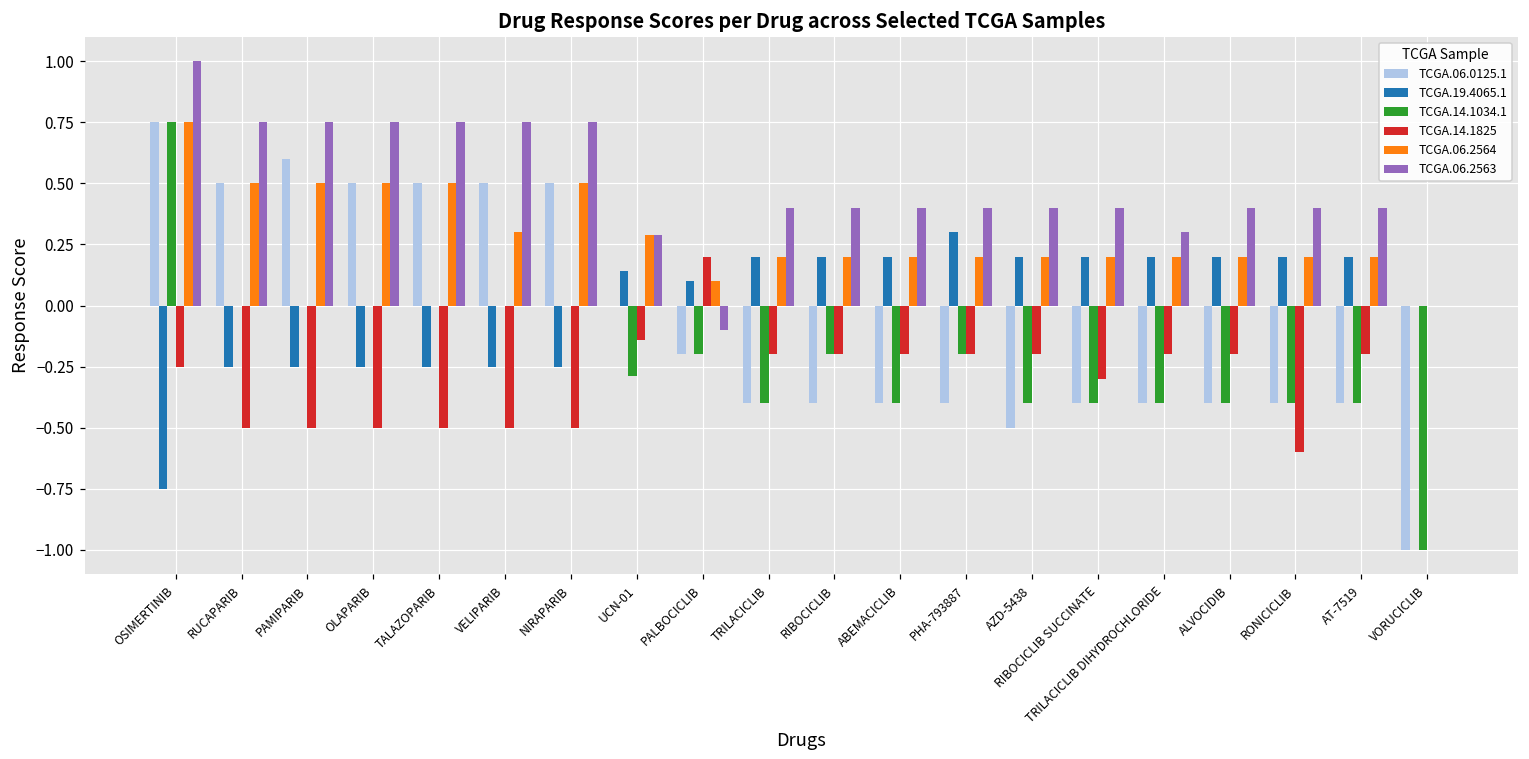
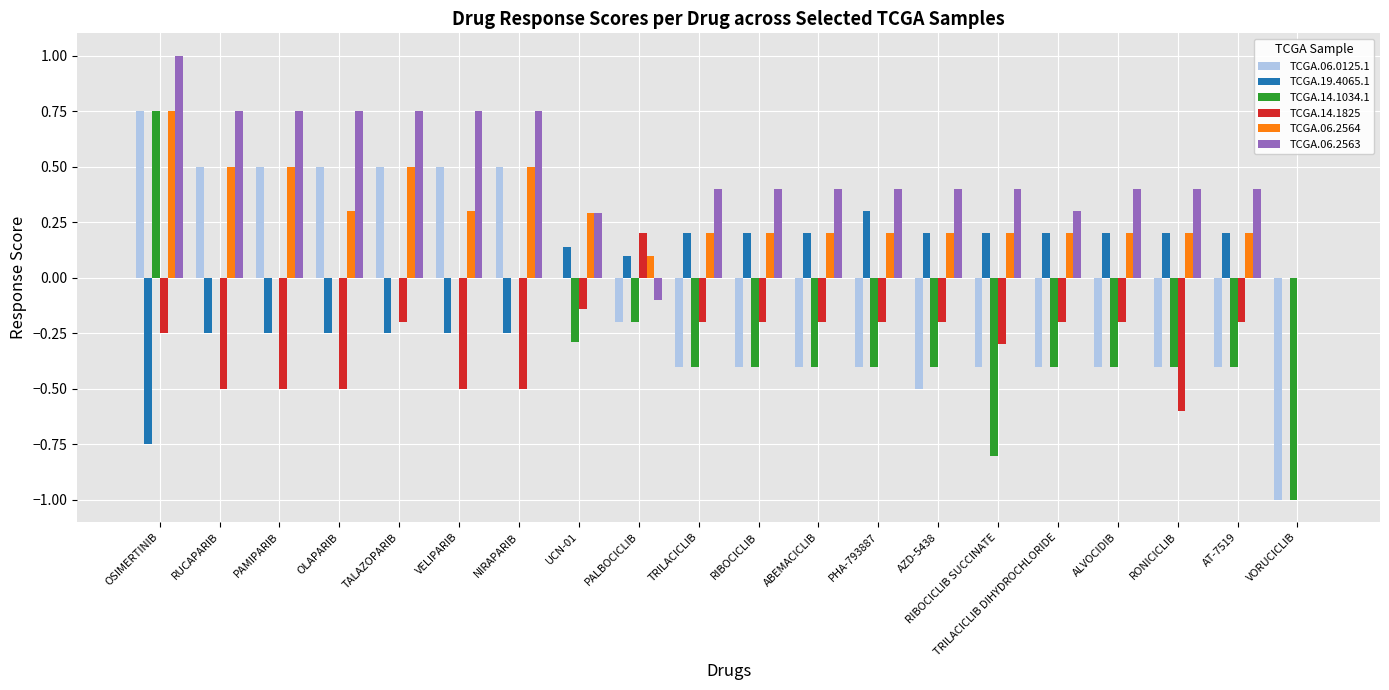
  {
    "TCGA.06.0125.1": {
      "OSIMERTINIB": 0.75,
      "RUCAPARIB": 0.5,
-     "PAMIPARIB": 0.6,
+     "PAMIPARIB": 0.5,
      "OLAPARIB": 0.5,
      "TALAZOPARIB": 0.5,
      "VELIPARIB": 0.5,
      "NIRAPARIB": 0.5,
      "UCN-01": 0.0,
      "PALBOCICLIB": -0.2,
      "TRILACICLIB": -0.4,
      "RIBOCICLIB": -0.4,
      "ABEMACICLIB": -0.4,
      "PHA-793887": -0.4,
      "AZD-5438": -0.5,
      "RIBOCICLIB SUCCINATE": -0.4,
      "TRILACICLIB DIHYDROCHLORIDE": -0.4,
      "ALVOCIDIB": -0.4,
      "RONICICLIB": -0.4,
      "AT-7519": -0.4,
      "VORUCICLIB": -1.0
    },
    "TCGA.19.4065.1": {
      "OSIMERTINIB": -0.75,
      "RUCAPARIB": -0.25,
      "PAMIPARIB": -0.25,
      "OLAPARIB": -0.25,
      "TALAZOPARIB": -0.25,
      "VELIPARIB": -0.25,
      "NIRAPARIB": -0.25,
      "UCN-01": 0.14,
      "PALBOCICLIB": 0.1,
      "TRILACICLIB": 0.2,
      "RIBOCICLIB": 0.2,
      "ABEMACICLIB": 0.2,
      "PHA-793887": 0.3,
      "AZD-5438": 0.2,
      "RIBOCICLIB SUCCINATE": 0.2,
      "TRILACICLIB DIHYDROCHLORIDE": 0.2,
      "ALVOCIDIB": 0.2,
      "RONICICLIB": 0.2,
      "AT-7519": 0.2,
      "VORUCICLIB": 0.0
    },
    "TCGA.14.1034.1": {
      "OSIMERTINIB": 0.75,
      "RUCAPARIB": 0.0,
      "PAMIPARIB": 0.0,
      "OLAPARIB": 0.0,
      "TALAZOPARIB": 0.0,
      "VELIPARIB": 0.0,
      "NIRAPARIB": 0.0,
      "UCN-01": -0.3,
      "PALBOCICLIB": -0.2,
      "TRILACICLIB": -0.4,
-     "RIBOCICLIB": -0.2,
+     "RIBOCICLIB": -0.4,
      "ABEMACICLIB": -0.4,
-     "PHA-793887": -0.2,
+     "PHA-793887": -0.4,
      "AZD-5438": -0.4,
-     "RIBOCICLIB SUCCINATE": -0.4,
+     "RIBOCICLIB SUCCINATE": -0.8,
      "TRILACICLIB DIHYDROCHLORIDE": -0.4,
      "ALVOCIDIB": -0.4,
      "RONICICLIB": -0.4,
      "AT-7519": -0.4,
      "VORUCICLIB": -1.0
    },
    "TCGA.14.1825": {
      "OSIMERTINIB": -0.25,
      "RUCAPARIB": -0.5,
      "PAMIPARIB": -0.5,
      "OLAPARIB": -0.5,
-     "TALAZOPARIB": -0.5,
+     "TALAZOPARIB": -0.2,
      "VELIPARIB": -0.5,
      "NIRAPARIB": -0.5,
      "UCN-01": -0.14,
      "PALBOCICLIB": 0.2,
      "TRILACICLIB": -0.2,
      "RIBOCICLIB": -0.2,
      "ABEMACICLIB": -0.2,
      "PHA-793887": -0.2,
      "AZD-5438": -0.2,
      "RIBOCICLIB SUCCINATE": -0.3,
      "TRILACICLIB DIHYDROCHLORIDE": -0.2,
      "ALVOCIDIB": -0.2,
      "RONICICLIB": -0.6,
      "AT-7519": -0.2,
      "VORUCICLIB": 0.0
    },
    "TCGA.06.2564": {
      "OSIMERTINIB": 0.75,
      "RUCAPARIB": 0.5,
      "PAMIPARIB": 0.5,
-     "OLAPARIB": 0.5,
+     "OLAPARIB": 0.3,
      "TALAZOPARIB": 0.5,
      "VELIPARIB": 0.3,
      "NIRAPARIB": 0.5,
      "UCN-01": 0.3,
      "PALBOCICLIB": 0.1,
      "TRILACICLIB": 0.2,
      "RIBOCICLIB": 0.2,
      "ABEMACICLIB": 0.2,
      "PHA-793887": 0.2,
      "AZD-5438": 0.2,
      "RIBOCICLIB SUCCINATE": 0.2,
      "TRILACICLIB DIHYDROCHLORIDE": 0.2,
      "ALVOCIDIB": 0.2,
      "RONICICLIB": 0.2,
      "AT-7519": 0.2,
      "VORUCICLIB": 0.0
    },
    "TCGA.06.2563": {
      "OSIMERTINIB": 1.0,
      "RUCAPARIB": 0.75,
      "PAMIPARIB": 0.75,
      "OLAPARIB": 0.75,
      "TALAZOPARIB": 0.75,
      "VELIPARIB": 0.75,
      "NIRAPARIB": 0.75,
      "UCN-01": 0.3,
      "PALBOCICLIB": -0.1,
      "TRILACICLIB": 0.4,
      "RIBOCICLIB": 0.4,
      "ABEMACICLIB": 0.4,
      "PHA-793887": 0.4,
      "AZD-5438": 0.4,
      "RIBOCICLIB SUCCINATE": 0.4,
      "TRILACICLIB DIHYDROCHLORIDE": 0.3,
      "ALVOCIDIB": 0.4,
      "RONICICLIB": 0.4,
      "AT-7519": 0.4,
      "VORUCICLIB": 0.0
    }
  }
